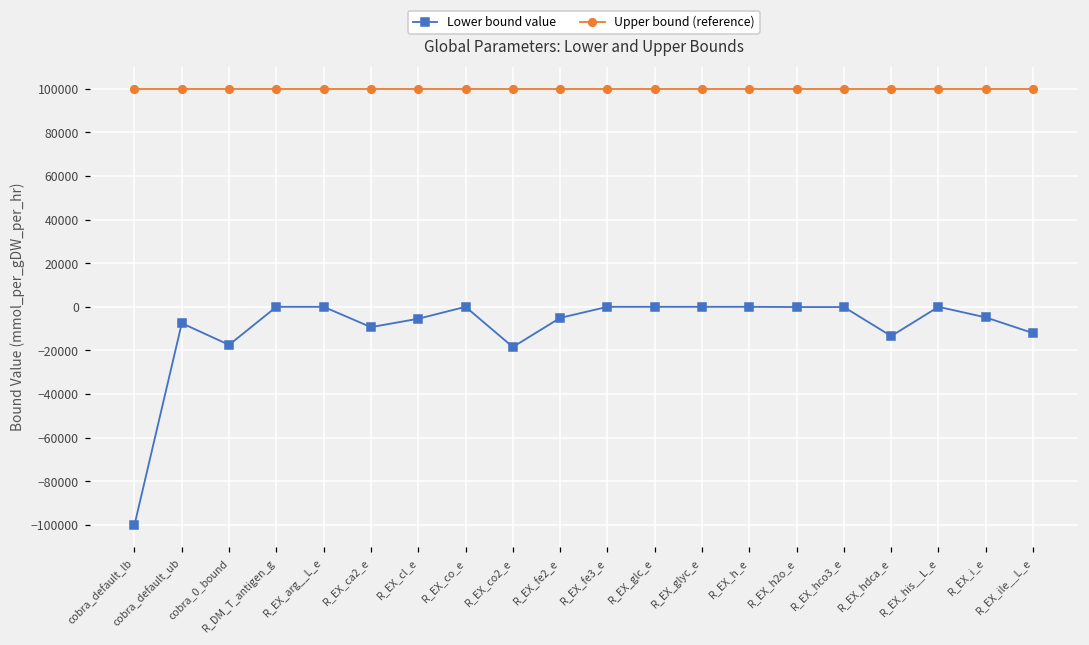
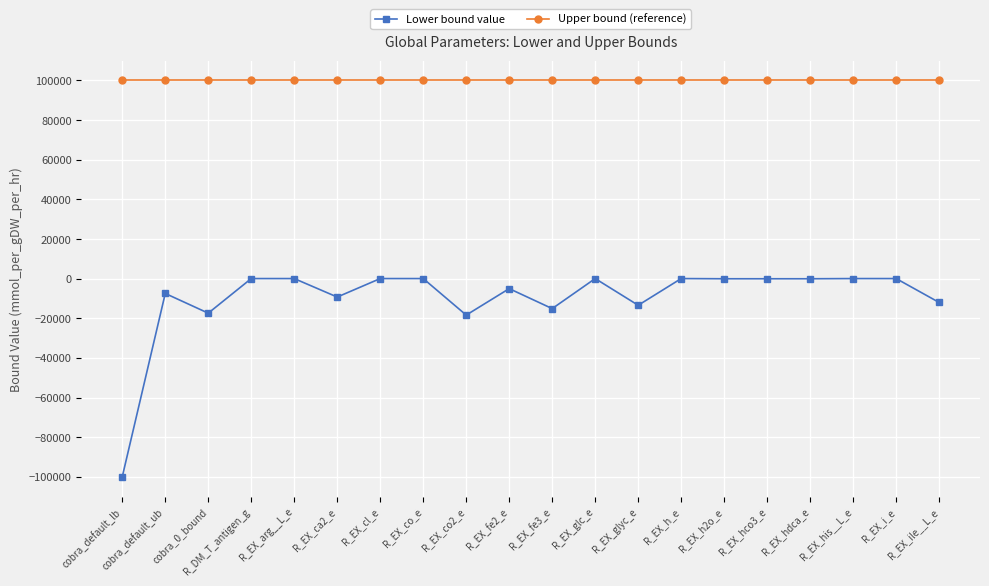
  {
    "Lower bound value": {
      "cobra_default_lb": -100000,
      "cobra_default_ub": -8000,
      "cobra_0_bound": -17000,
      "R_DM_T_antigen_g": 0,
      "R_EX_arg__L_e": 0,
      "R_EX_ca2_e": -9000,
-     "R_EX_cl_e": -5000,
+     "R_EX_cl_e": 0,
      "R_EX_co_e": 0,
      "R_EX_co2_e": -18000,
      "R_EX_fe2_e": -5000,
-     "R_EX_fe3_e": 0,
+     "R_EX_fe3_e": -15000,
      "R_EX_glc_e": 0,
-     "R_EX_glyc_e": 0,
+     "R_EX_glyc_e": -13000,
      "R_EX_h_e": 0,
      "R_EX_h2o_e": 0,
      "R_EX_hco3_e": 0,
-     "R_EX_hdca_e": -13000,
+     "R_EX_hdca_e": 0,
      "R_EX_his__L_e": 0,
-     "R_EX_i_e": -5000,
+     "R_EX_i_e": 0,
      "R_EX_ile__L_e": -12000
    },
    "Upper bound (reference)": {
      "cobra_default_lb": 100000,
      "cobra_default_ub": 100000,
      "cobra_0_bound": 100000,
      "R_DM_T_antigen_g": 100000,
      "R_EX_arg__L_e": 100000,
      "R_EX_ca2_e": 100000,
      "R_EX_cl_e": 100000,
      "R_EX_co_e": 100000,
      "R_EX_co2_e": 100000,
      "R_EX_fe2_e": 100000,
      "R_EX_fe3_e": 100000,
      "R_EX_glc_e": 100000,
      "R_EX_glyc_e": 100000,
      "R_EX_h_e": 100000,
      "R_EX_h2o_e": 100000,
      "R_EX_hco3_e": 100000,
      "R_EX_hdca_e": 100000,
      "R_EX_his__L_e": 100000,
      "R_EX_i_e": 100000,
      "R_EX_ile__L_e": 100000
    }
  }
